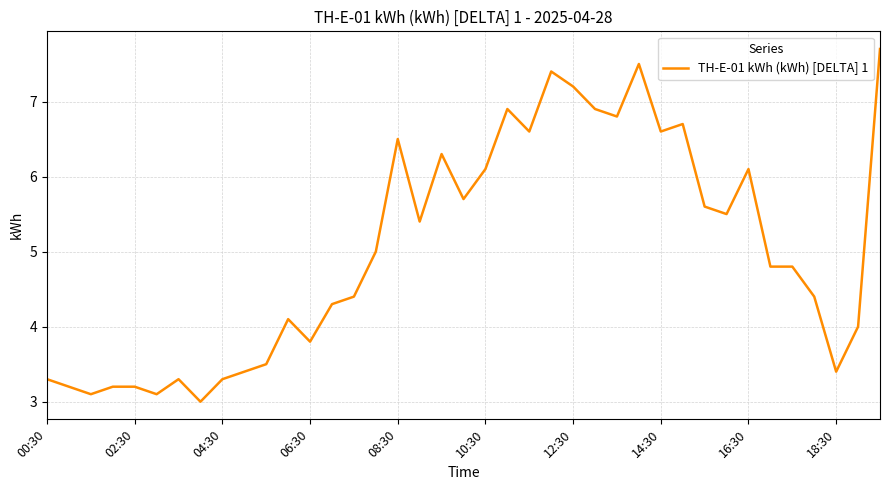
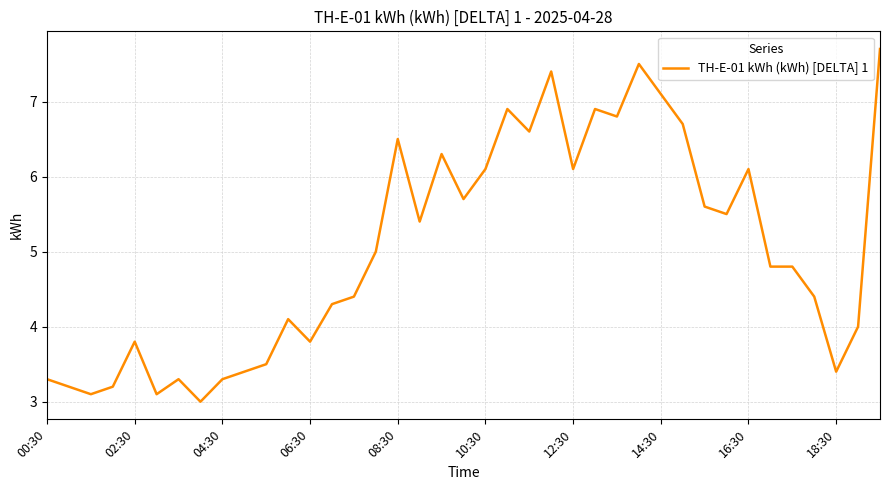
  {
    "00:30": 3.3,
-   "02:30": 3.2,
+   "02:30": 3.8,
    "04:30": 3.3,
    "06:30": 3.8,
    "08:30": 6.5,
    "10:30": 6.1,
-   "12:30": 7.2,
-   "14:30": 6.6,
+   "12:30": 6.1,
+   "14:30": 7.1,
    "16:30": 6.1,
    "18:30": 3.4
  }
